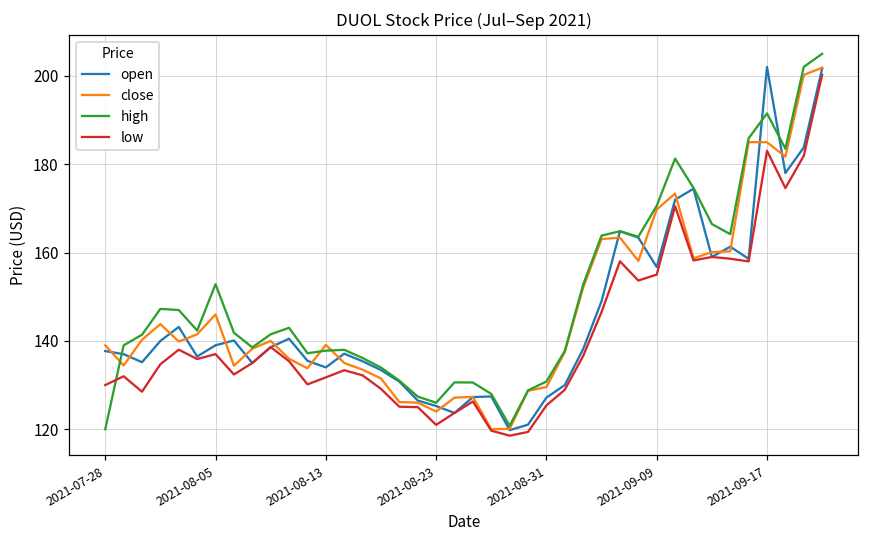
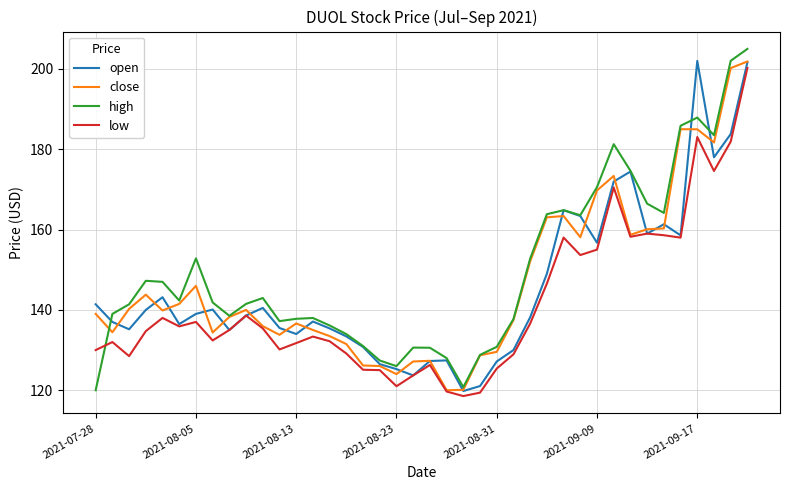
  {
    "open": {
-     "2021-07-28": 138,
+     "2021-07-28": 141,
      "2021-08-05": 139,
      "2021-08-13": 134,
      "2021-08-23": 125,
      "2021-08-31": 127,
      "2021-09-09": 157,
      "2021-09-17": 202
    },
    "close": {
      "2021-07-28": 139,
      "2021-08-05": 146,
-     "2021-08-13": 139,
+     "2021-08-13": 137,
      "2021-08-23": 124,
      "2021-08-31": 130,
      "2021-09-09": 170,
      "2021-09-17": 185
    },
    "high": {
      "2021-07-28": 120,
      "2021-08-05": 153,
      "2021-08-13": 138,
      "2021-08-23": 126,
      "2021-08-31": 131,
      "2021-09-09": 171,
-     "2021-09-17": 192
+     "2021-09-17": 188
    },
    "low": {
      "2021-07-28": 130,
      "2021-08-05": 137,
      "2021-08-13": 132,
      "2021-08-23": 121,
      "2021-08-31": 125,
      "2021-09-09": 155,
      "2021-09-17": 183
    }
  }
